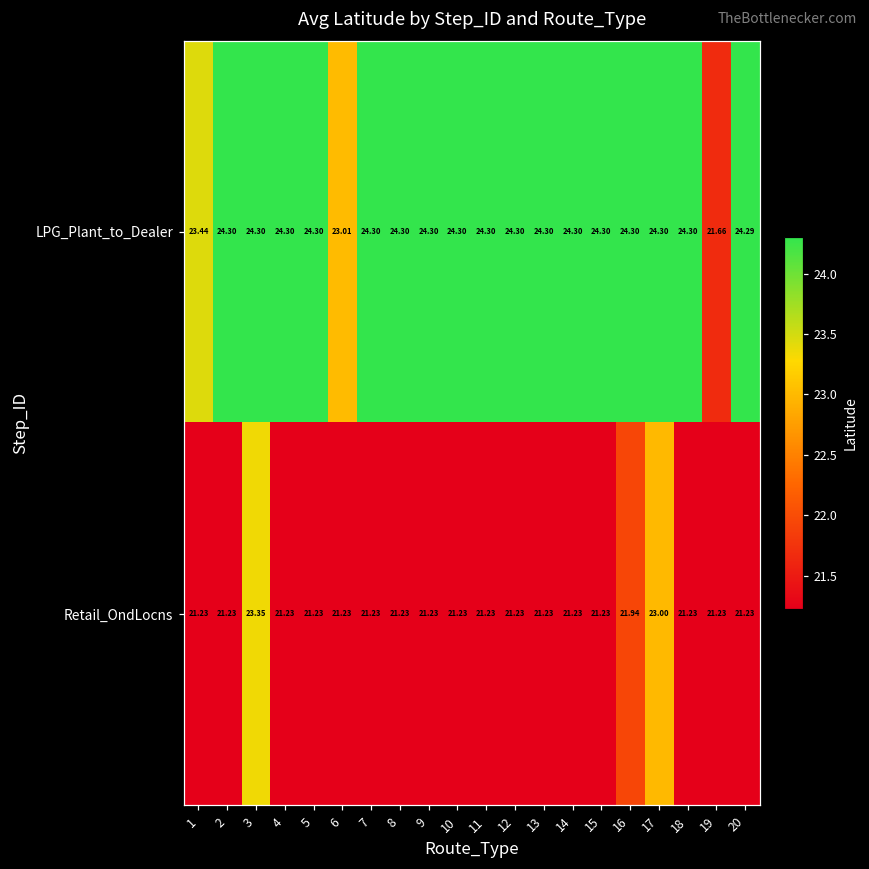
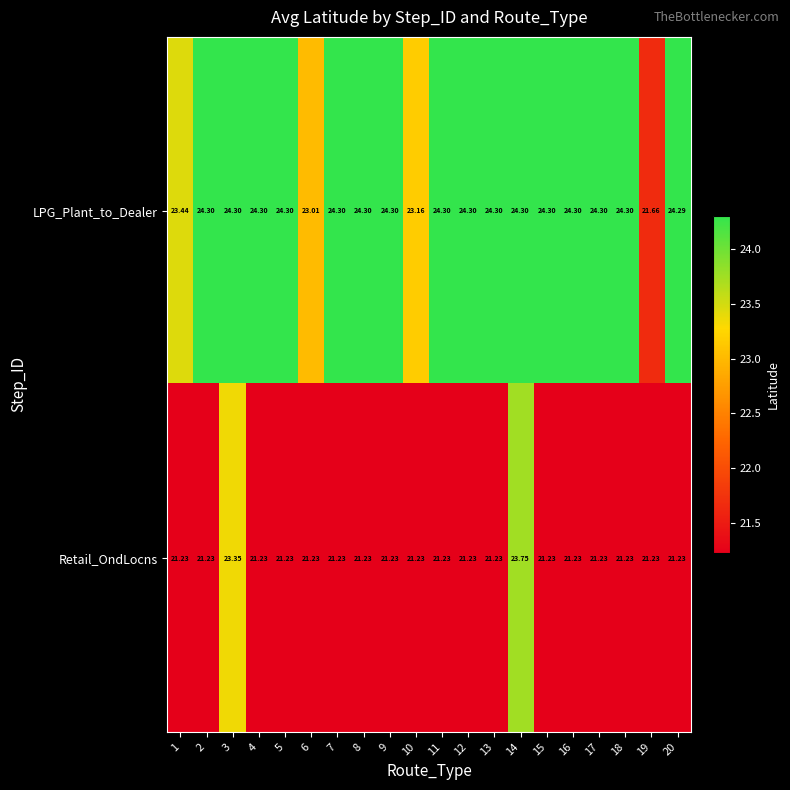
  {
    "LPG_Plant_to_Dealer": {
      "1": 23.44,
      "2": 24.30,
      "3": 24.30,
      "4": 24.30,
      "5": 24.30,
      "6": 23.01,
      "7": 24.30,
      "8": 24.30,
      "9": 24.30,
-     "10": 24.30,
+     "10": 23.16,
      "11": 24.30,
      "12": 24.30,
      "13": 24.30,
      "14": 24.30,
      "15": 24.30,
      "16": 24.30,
      "17": 24.30,
      "18": 24.30,
      "19": 21.66,
      "20": 24.29
    },
    "Retail_OndLocns": {
      "1": 21.23,
      "2": 21.23,
      "3": 23.35,
      "4": 21.23,
      "5": 21.23,
      "6": 21.23,
      "7": 21.23,
      "8": 21.23,
      "9": 21.23,
      "10": 21.23,
      "11": 21.23,
      "12": 21.23,
      "13": 21.23,
-     "14": 21.23,
+     "14": 23.75,
      "15": 21.23,
-     "16": 21.94,
-     "17": 23.00,
+     "16": 21.23,
+     "17": 21.23,
      "18": 21.23,
      "19": 21.23,
      "20": 21.23
    }
  }
